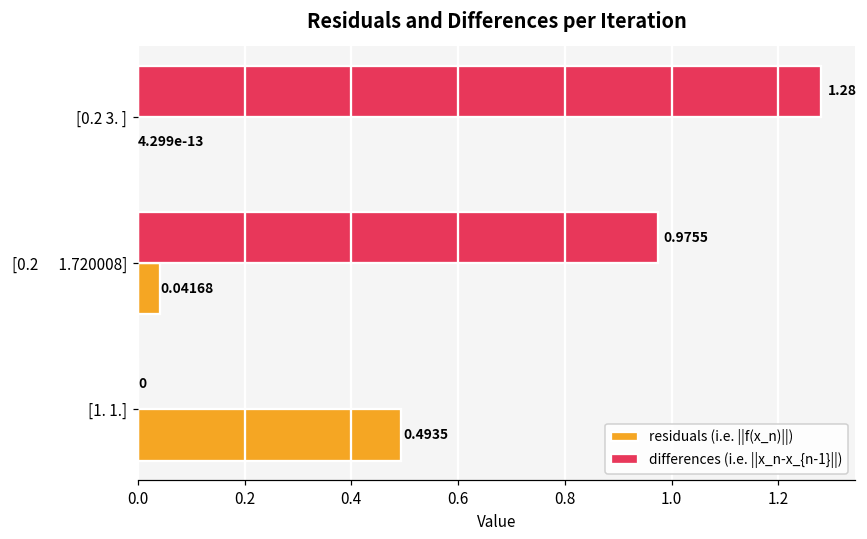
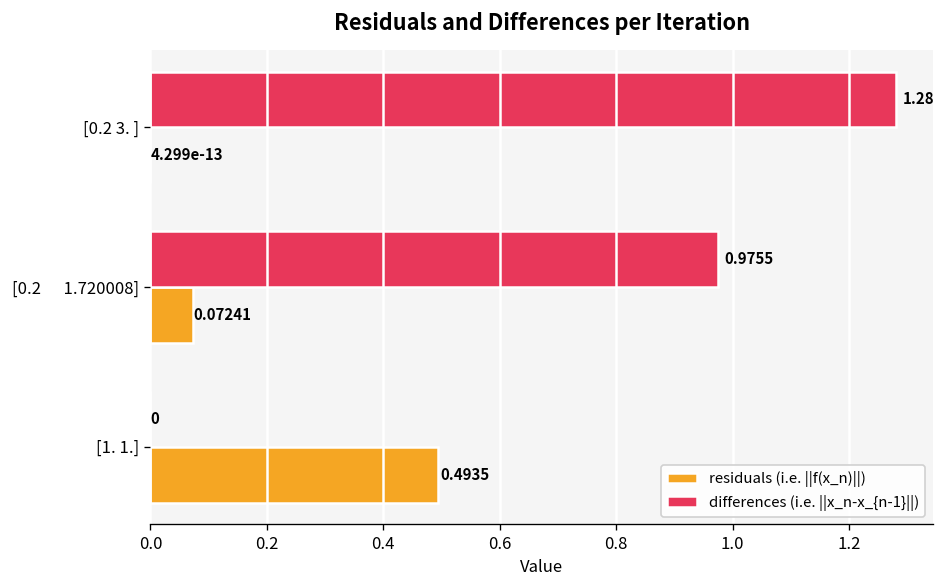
  {
    "residuals (i.e. ||f(x_n)||)": {
      "[0.2 3. ]": "4.299e-13",
-     "[0.2 1.720008]": "0.04168",
+     "[0.2 1.720008]": "0.07241",
      "[1. 1.]": "0.4935"
    },
    "differences (i.e. ||x_n-x_{n-1}||)": {
      "[0.2 3. ]": "1.28",
      "[0.2 1.720008]": "0.9755",
      "[1. 1.]": "0"
    }
  }
